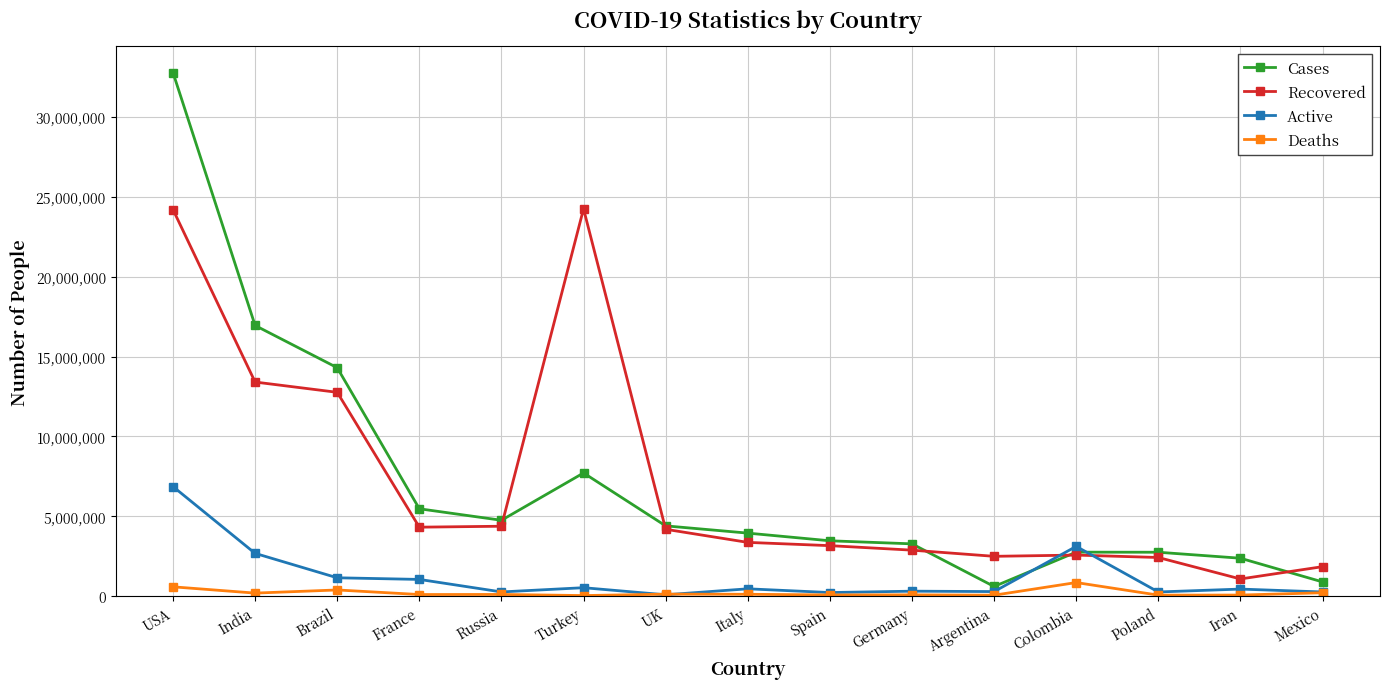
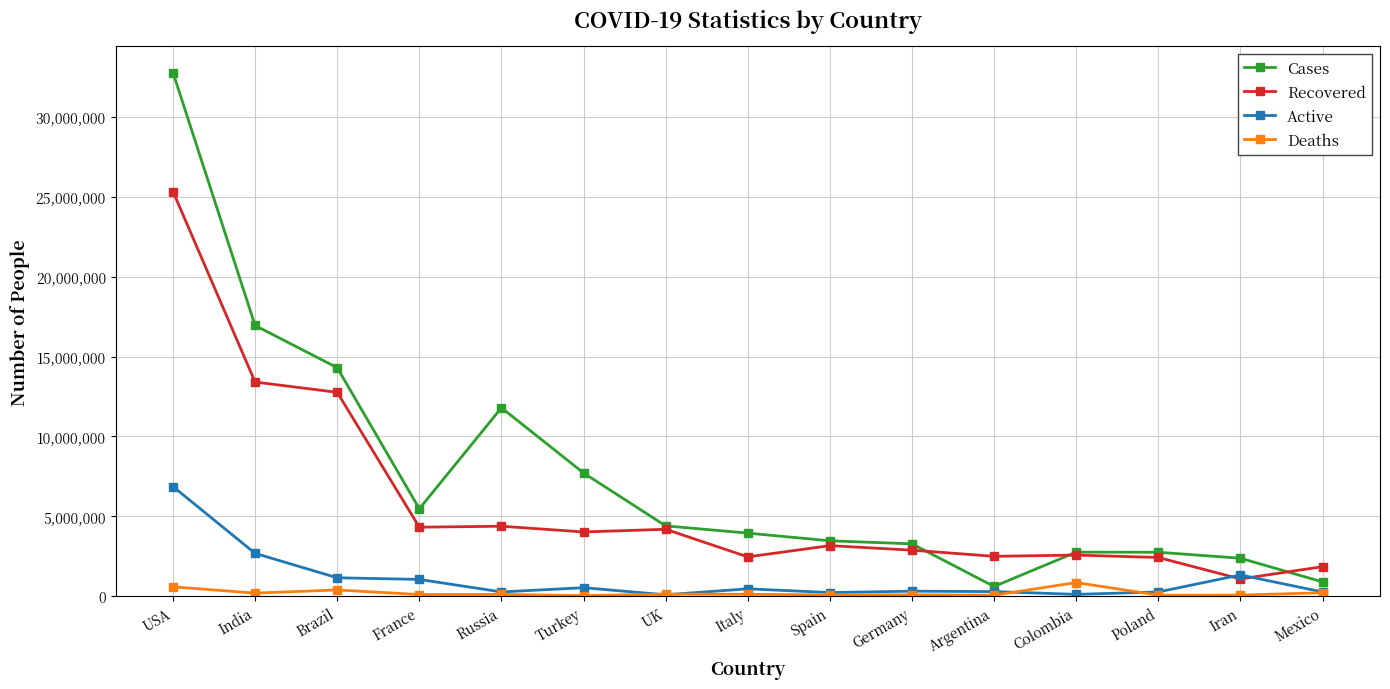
  {
    "Cases": {
      "USA": "32,800,000",
      "India": "17,000,000",
      "Brazil": "14,300,000",
      "France": "5,500,000",
-     "Russia": "4,800,000",
+     "Russia": "11,800,000",
      "Turkey": "7,700,000",
      "UK": "4,400,000",
      "Italy": "3,900,000",
      "Spain": "3,500,000",
      "Germany": "3,300,000",
      "Argentina": "600,000",
      "Colombia": "2,800,000",
      "Poland": "2,800,000",
      "Iran": "2,400,000",
      "Mexico": "900,000"
    },
    "Recovered": {
-     "USA": "24,200,000",
+     "USA": "25,300,000",
      "India": "13,400,000",
      "Brazil": "12,800,000",
      "France": "4,300,000",
      "Russia": "4,400,000",
-     "Turkey": "24,300,000",
+     "Turkey": "4,000,000",
      "UK": "4,200,000",
-     "Italy": "3,400,000",
+     "Italy": "2,500,000",
      "Spain": "3,200,000",
      "Germany": "2,900,000",
      "Argentina": "2,500,000",
      "Colombia": "2,600,000",
      "Poland": "2,400,000",
      "Iran": "1,100,000",
      "Mexico": "1,800,000"
    },
    "Active": {
      "USA": "6,900,000",
      "India": "2,700,000",
      "Brazil": "1,200,000",
      "France": "1,000,000",
      "Russia": "300,000",
      "Turkey": "500,000",
      "Italy": "500,000",
      "Germany": "300,000",
      "Argentina": "300,000",
-     "Colombia": "3,100,000",
+     "Colombia": "100,000",
      "Poland": "300,000",
-     "Iran": "400,000"
+     "Iran": "1,300,000"
    },
    "Deaths": {
      "USA": "600,000",
      "India": "200,000",
      "Brazil": "400,000",
      "France": "100,000",
      "Russia": "100,000",
      "Turkey": "0",
      "Italy": "100,000",
      "Germany": "100,000",
      "Argentina": "100,000",
      "Colombia": "900,000",
      "Poland": "100,000",
      "Iran": "100,000"
    }
  }
